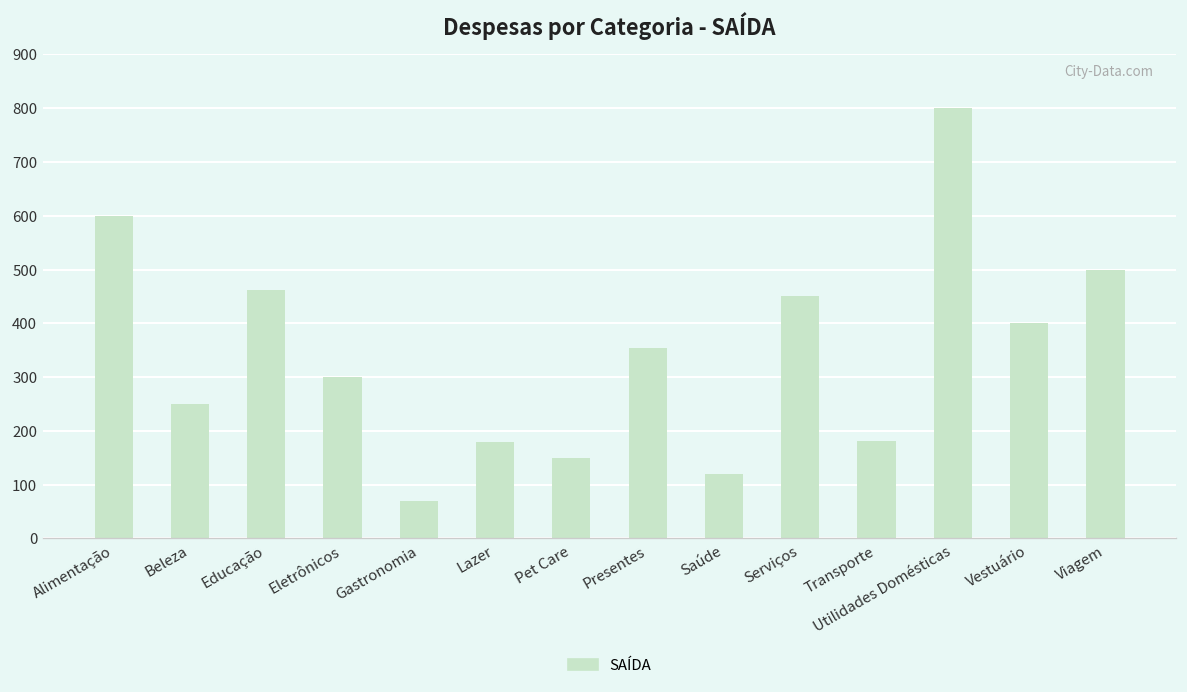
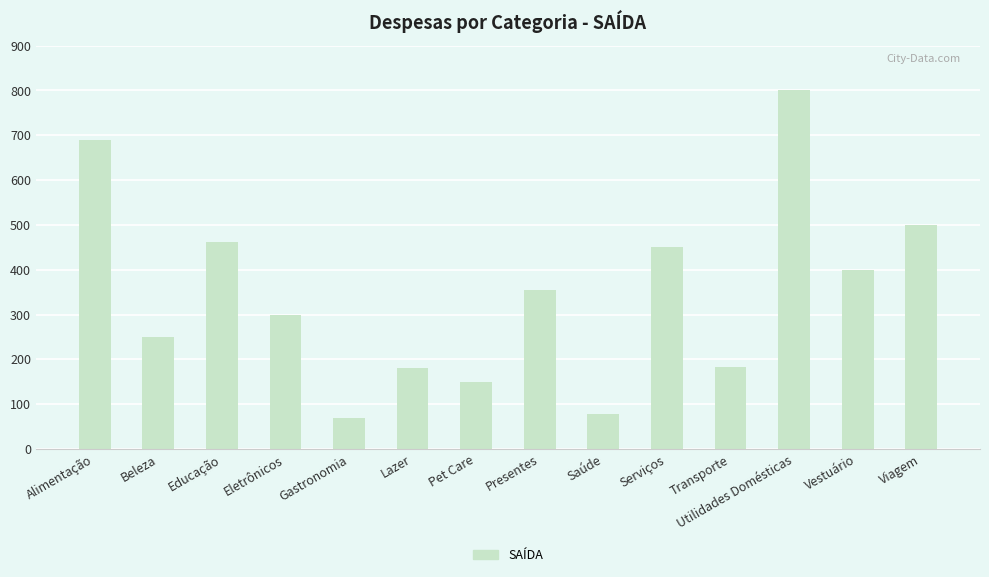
  {
-   "Alimentação": 600,
+   "Alimentação": 690,
    "Beleza": 250,
    "Educação": 460,
    "Eletrônicos": 300,
    "Gastronomia": 70,
    "Lazer": 180,
    "Pet Care": 150,
    "Presentes": 350,
-   "Saúde": 120,
+   "Saúde": 80,
    "Serviços": 450,
    "Transporte": 180,
    "Utilidades Domésticas": 800,
    "Vestuário": 400,
    "Viagem": 500
  }
